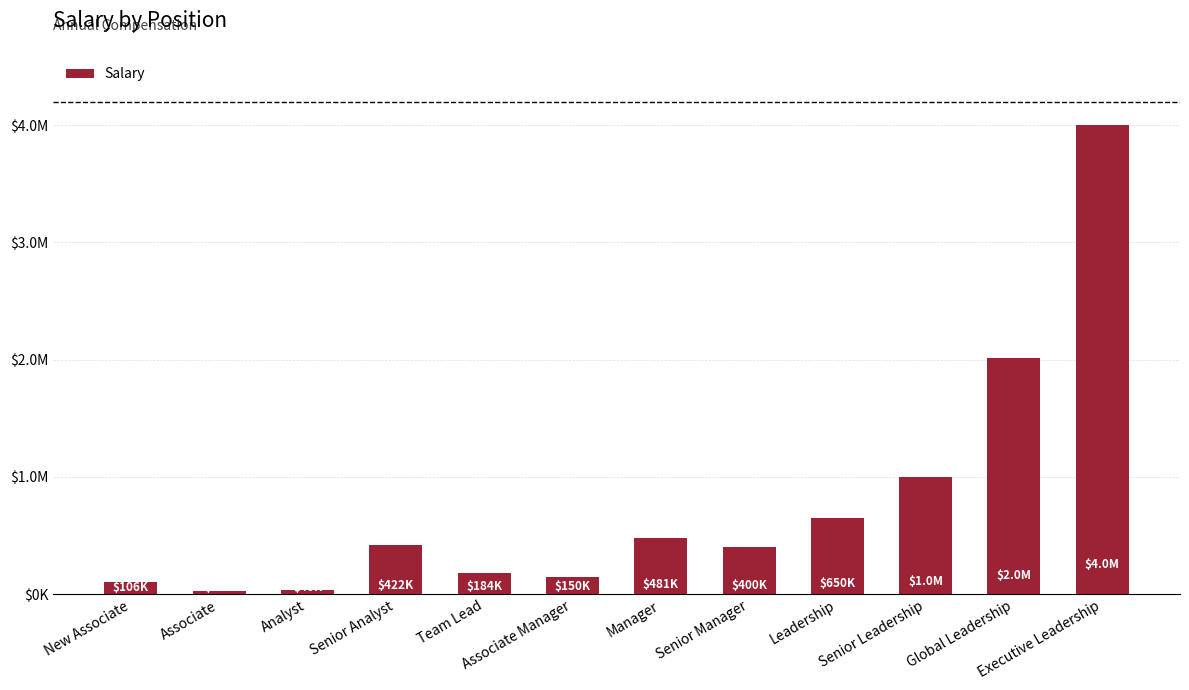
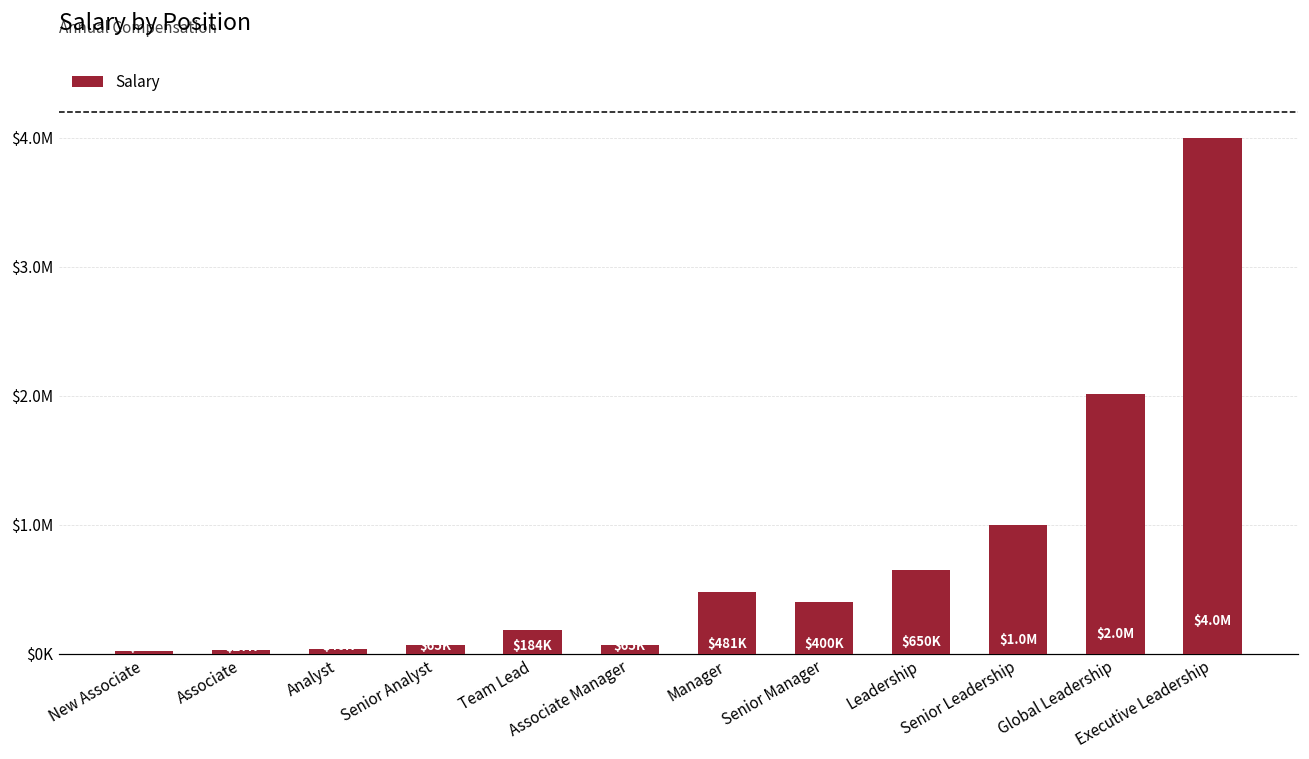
  {
-   "New Associate": "$110000",
+   "New Associate": "$20000",
    "Associate": "$30000",
    "Analyst": "$40000",
-   "Senior Analyst": "$420000",
-   "Associate Manager": "$150000"
+   "Senior Analyst": "$70000",
+   "Associate Manager": "$60000"
  }
